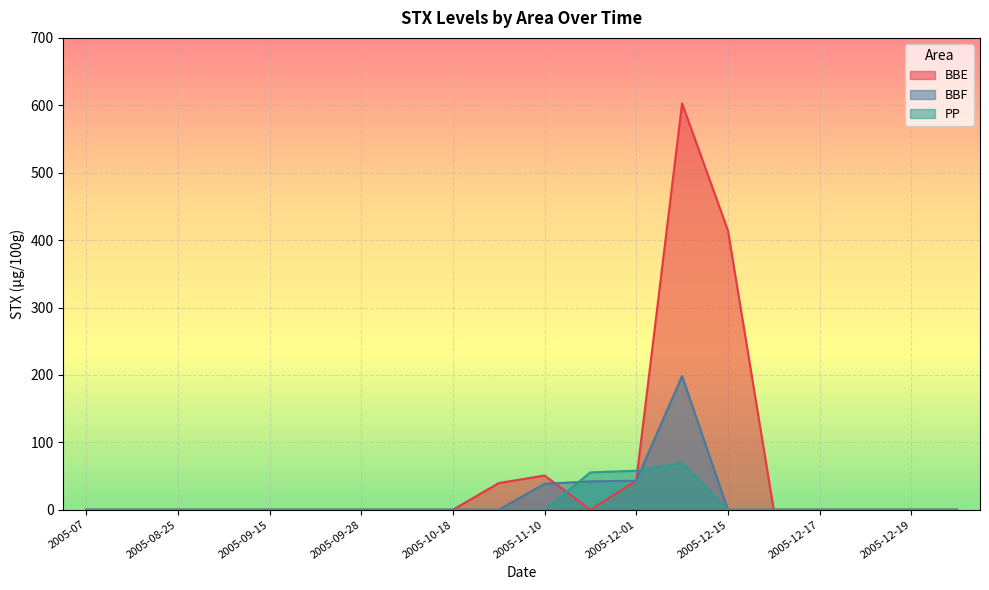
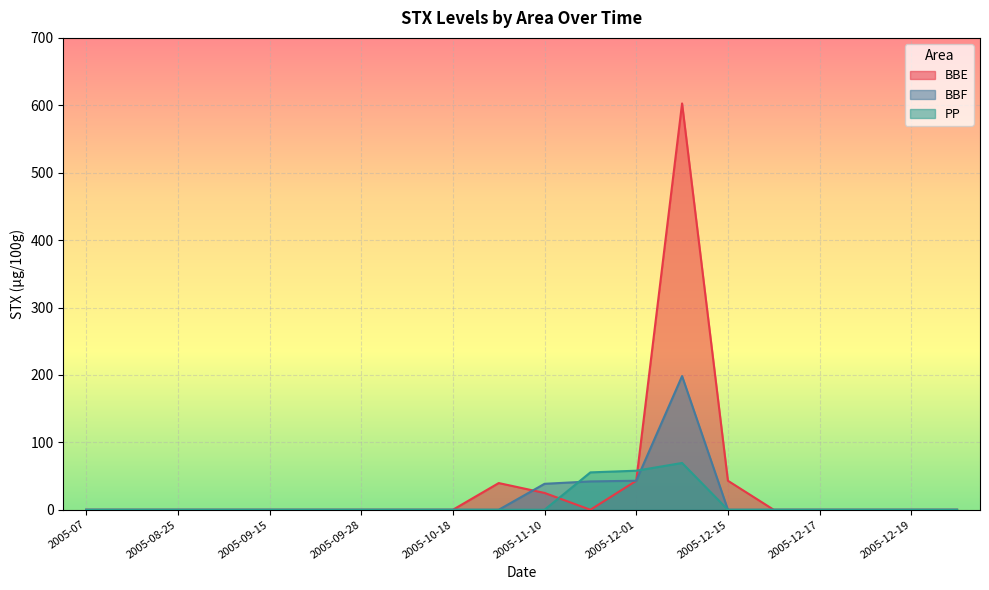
  {
    "BBE": {
-     "2005-11-10": 50,
-     "2005-12-15": 410
+     "2005-11-10": 20,
+     "2005-12-15": 40
    }
  }
